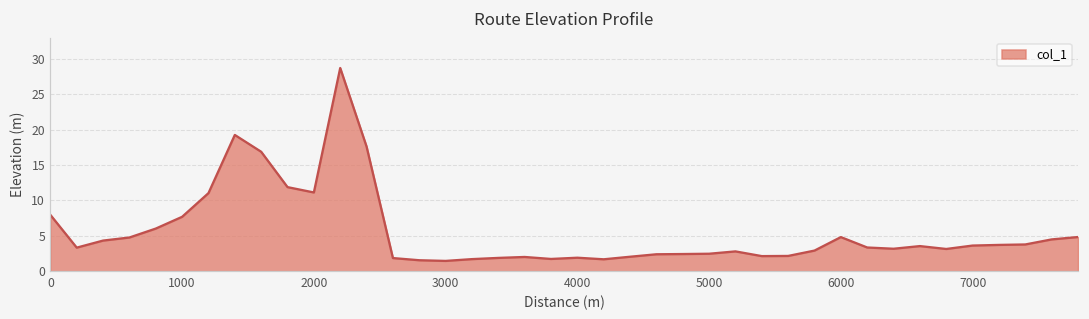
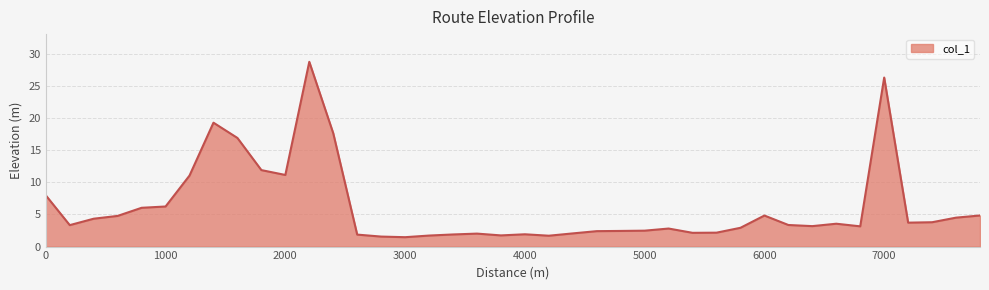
  {
    "0": 8,
-   "1000": 8,
+   "1000": 6,
    "2000": 11,
    "3000": 1,
    "4000": 2,
    "5000": 2,
    "6000": 5,
-   "7000": 4
+   "7000": 26
  }
